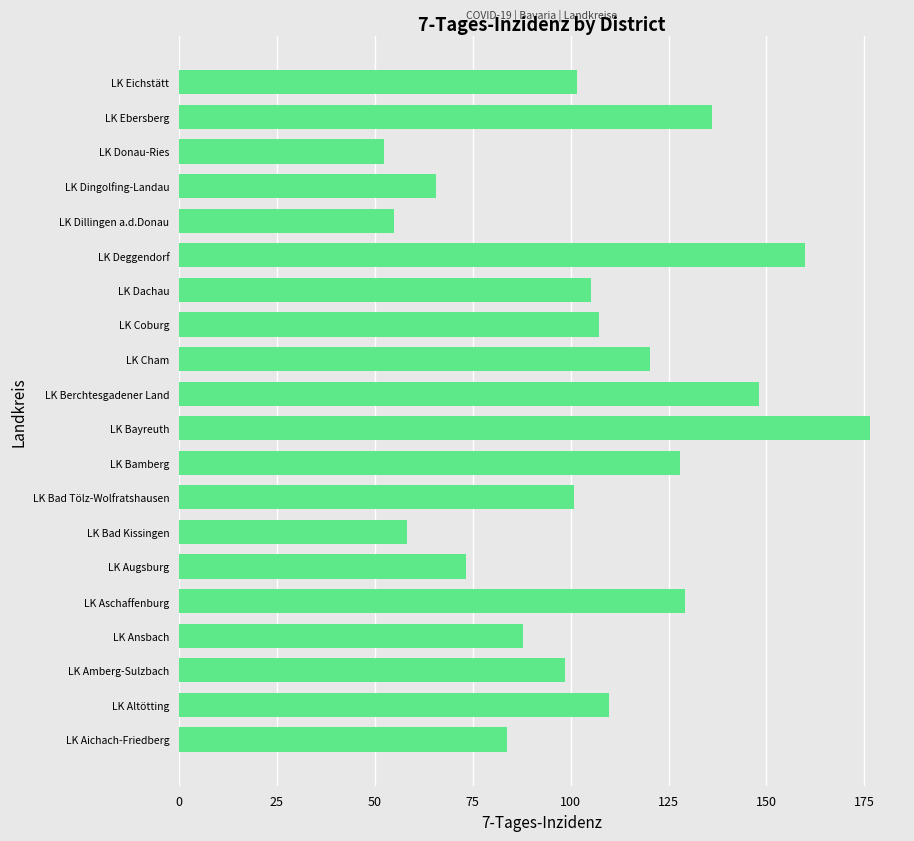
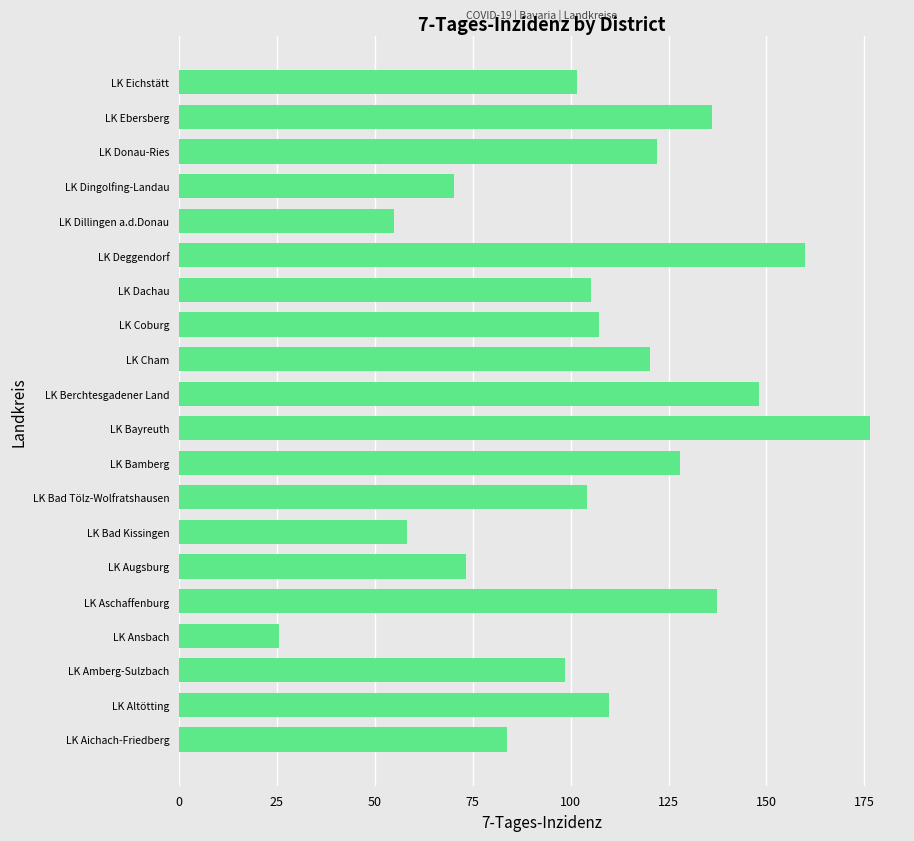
  {
    "LK Eichstätt": 102,
    "LK Ebersberg": 136,
-   "LK Donau-Ries": 52,
-   "LK Dingolfing-Landau": 66,
+   "LK Donau-Ries": 122,
+   "LK Dingolfing-Landau": 70,
    "LK Dillingen a.d.Donau": 55,
    "LK Deggendorf": 160,
    "LK Dachau": 105,
    "LK Coburg": 107,
    "LK Cham": 120,
    "LK Berchtesgadener Land": 148,
    "LK Bayreuth": 177,
    "LK Bamberg": 128,
-   "LK Bad Tölz-Wolfratshausen": 101,
+   "LK Bad Tölz-Wolfratshausen": 104,
    "LK Bad Kissingen": 58,
    "LK Augsburg": 73,
-   "LK Aschaffenburg": 129,
-   "LK Ansbach": 88,
+   "LK Aschaffenburg": 137,
+   "LK Ansbach": 25,
    "LK Amberg-Sulzbach": 99,
    "LK Altötting": 110,
    "LK Aichach-Friedberg": 84
  }
